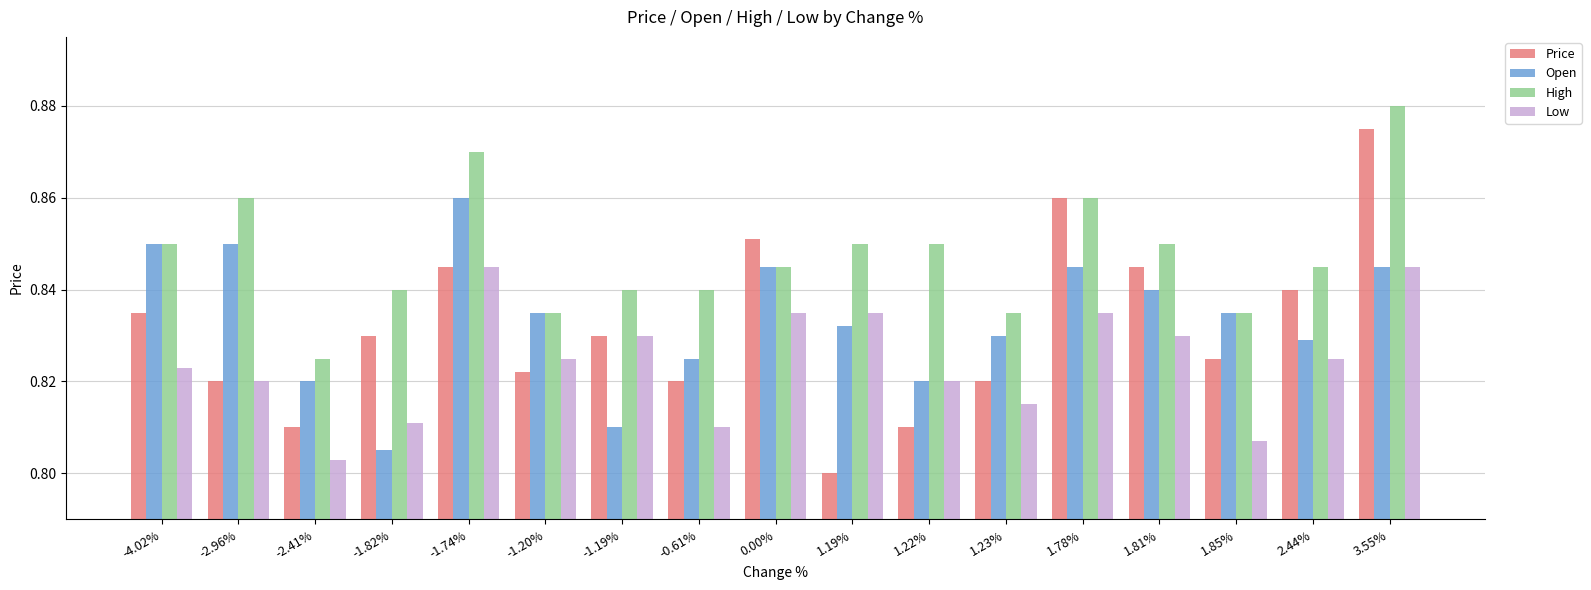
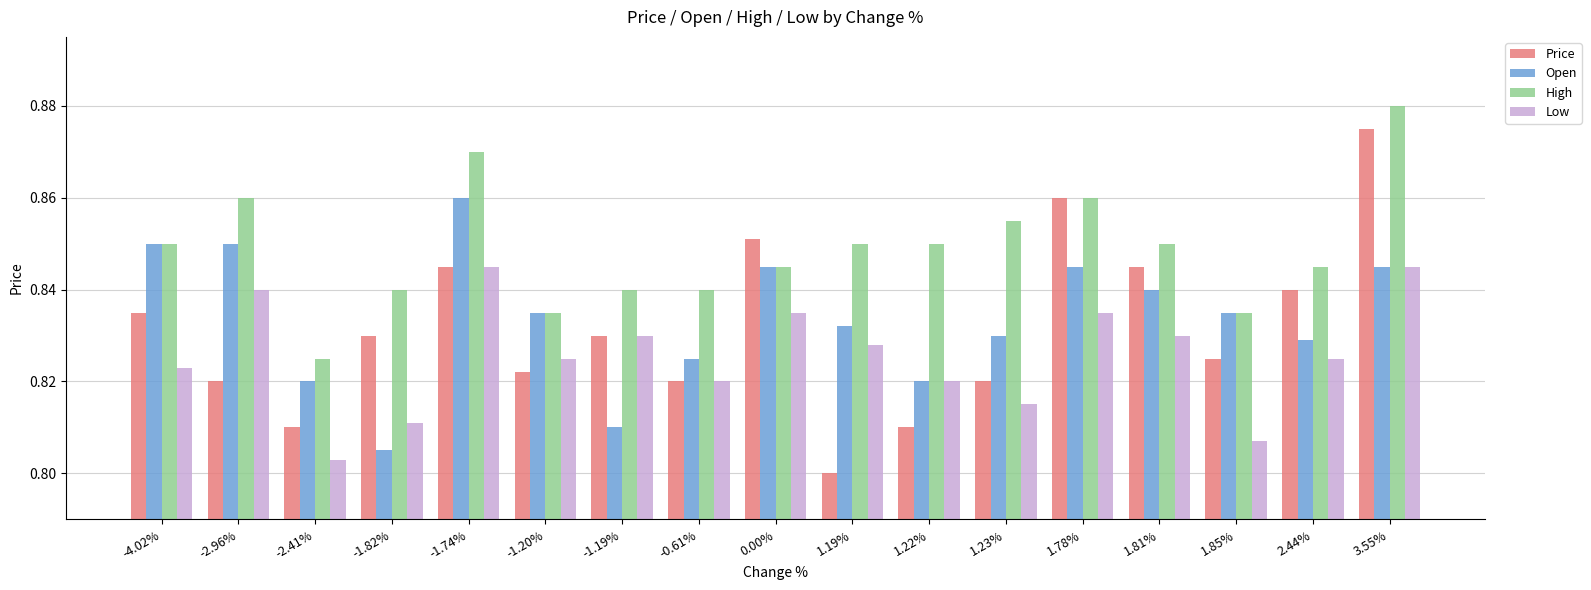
  {
    "Price": {
      "-4.02%": 0.835,
      "-2.96%": 0.820,
      "-2.41%": 0.810,
      "-1.82%": 0.830,
      "-1.74%": 0.845,
      "-1.20%": 0.822,
      "-1.19%": 0.830,
      "-0.61%": 0.820,
      "0.00%": 0.851,
      "1.19%": 0.800,
      "1.22%": 0.810,
      "1.23%": 0.820,
      "1.78%": 0.860,
      "1.81%": 0.845,
      "1.85%": 0.825,
      "2.44%": 0.840,
      "3.55%": 0.875
    },
    "Open": {
      "-4.02%": 0.850,
      "-2.96%": 0.850,
      "-2.41%": 0.820,
      "-1.82%": 0.805,
      "-1.74%": 0.860,
      "-1.20%": 0.835,
      "-1.19%": 0.810,
      "-0.61%": 0.825,
      "0.00%": 0.845,
      "1.19%": 0.832,
      "1.22%": 0.820,
      "1.23%": 0.830,
      "1.78%": 0.845,
      "1.81%": 0.840,
      "1.85%": 0.835,
      "2.44%": 0.829,
      "3.55%": 0.845
    },
    "High": {
      "-4.02%": 0.850,
      "-2.96%": 0.860,
      "-2.41%": 0.825,
      "-1.82%": 0.840,
      "-1.74%": 0.870,
      "-1.20%": 0.835,
      "-1.19%": 0.840,
      "-0.61%": 0.840,
      "0.00%": 0.845,
      "1.19%": 0.850,
      "1.22%": 0.850,
-     "1.23%": 0.835,
+     "1.23%": 0.855,
      "1.78%": 0.860,
      "1.81%": 0.850,
      "1.85%": 0.835,
      "2.44%": 0.845,
      "3.55%": 0.880
    },
    "Low": {
      "-4.02%": 0.823,
-     "-2.96%": 0.82,
+     "-2.96%": 0.84,
      "-2.41%": 0.803,
      "-1.82%": 0.811,
      "-1.74%": 0.845,
      "-1.20%": 0.825,
      "-1.19%": 0.830,
-     "-0.61%": 0.81,
+     "-0.61%": 0.82,
      "0.00%": 0.835,
-     "1.19%": 0.835,
+     "1.19%": 0.828,
      "1.22%": 0.820,
      "1.23%": 0.815,
      "1.78%": 0.835,
      "1.81%": 0.830,
      "1.85%": 0.807,
      "2.44%": 0.825,
      "3.55%": 0.845
    }
  }
